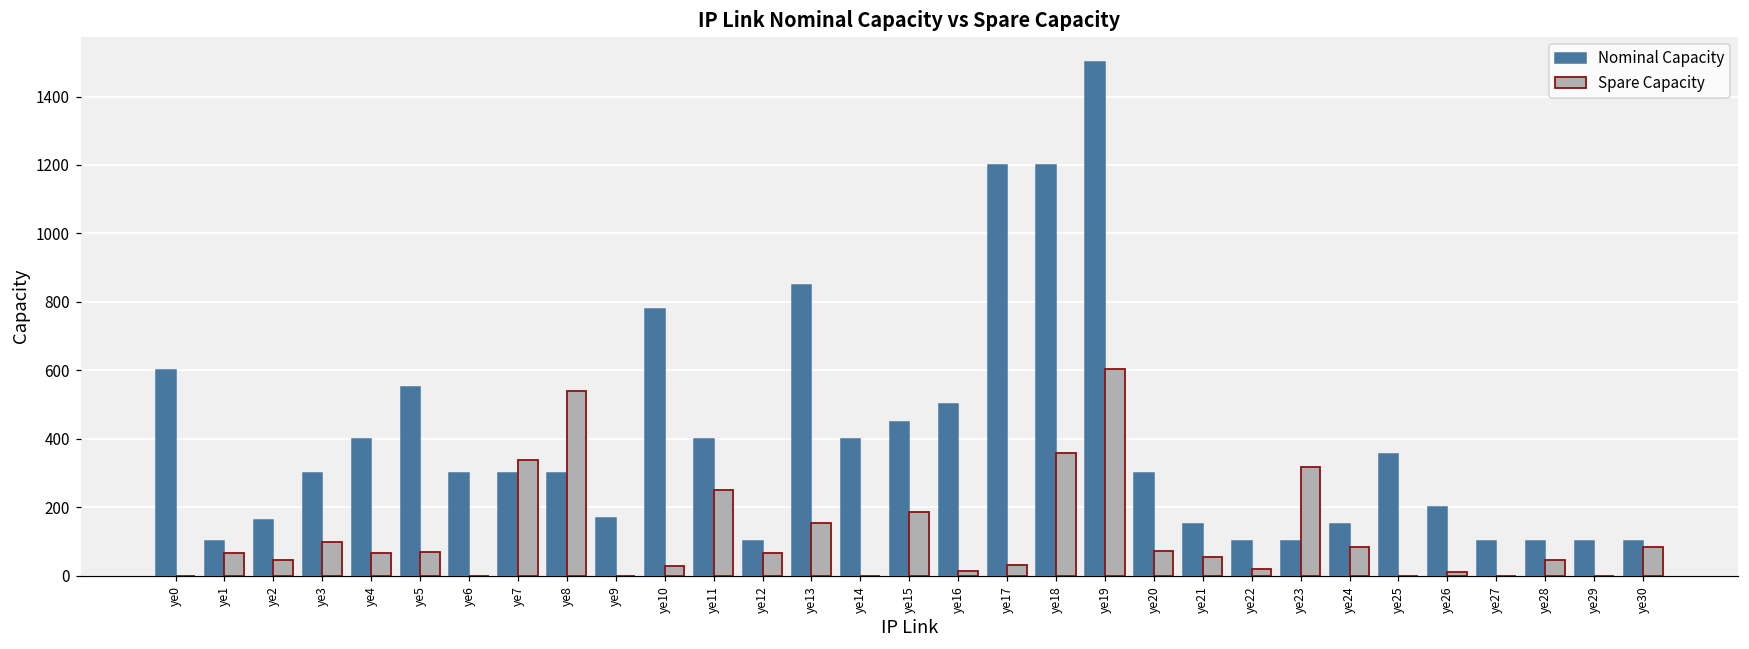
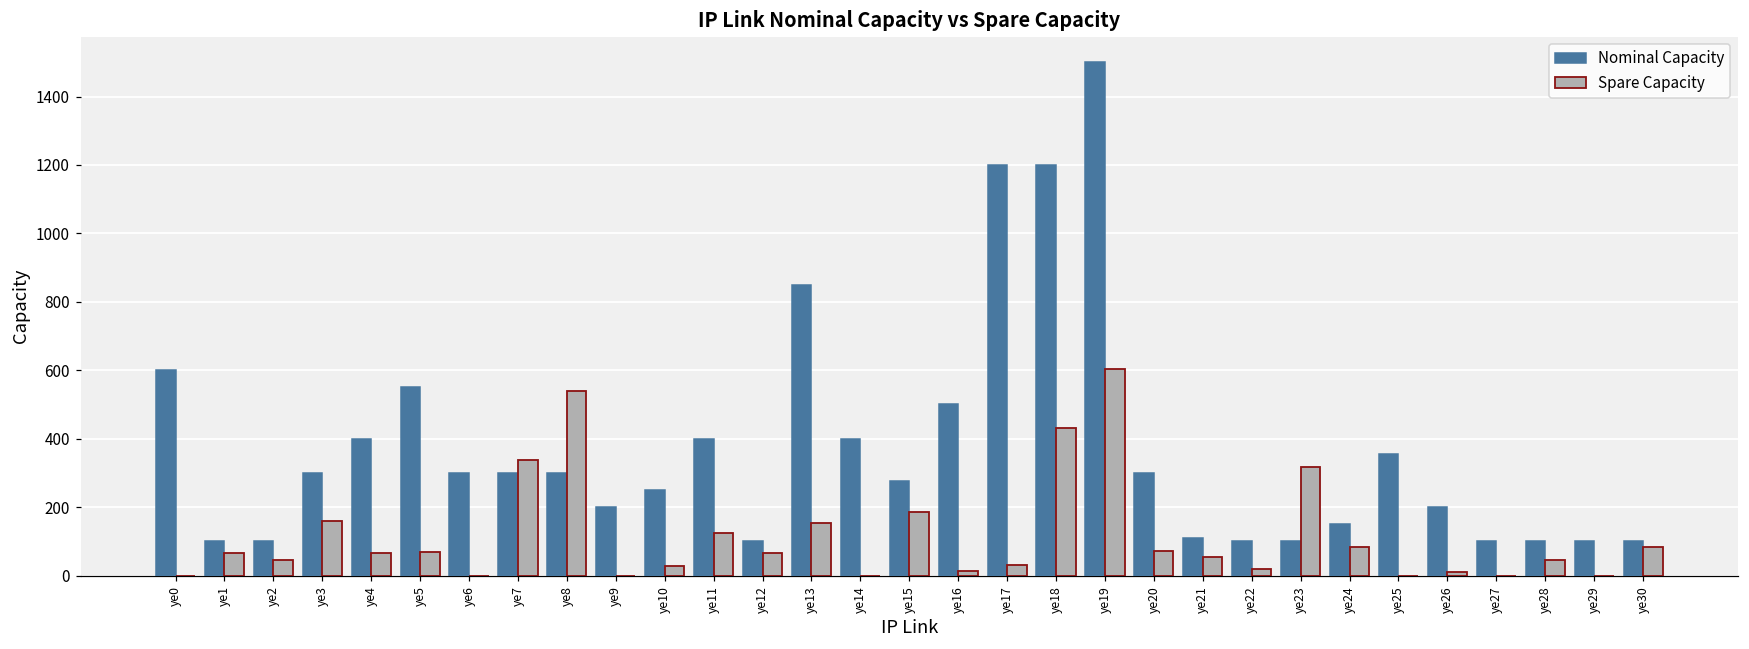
  {
    "Nominal Capacity": {
      "ye0": 600,
      "ye1": 100,
-     "ye2": 160,
+     "ye2": 100,
      "ye3": 300,
      "ye4": 400,
      "ye5": 550,
      "ye6": 300,
      "ye7": 300,
      "ye8": 300,
-     "ye9": 170,
-     "ye10": 780,
+     "ye9": 200,
+     "ye10": 250,
      "ye11": 400,
      "ye12": 100,
      "ye13": 850,
      "ye14": 400,
-     "ye15": 450,
+     "ye15": 280,
      "ye16": 500,
      "ye17": 1200,
      "ye18": 1200,
      "ye19": 1500,
      "ye20": 300,
-     "ye21": 150,
+     "ye21": 110,
      "ye22": 100,
      "ye23": 100,
      "ye24": 150,
      "ye25": 350,
      "ye26": 200,
      "ye27": 100,
      "ye28": 100,
      "ye29": 100,
      "ye30": 100
    },
    "Spare Capacity": {
      "ye0": 0,
      "ye1": 70,
      "ye2": 40,
-     "ye3": 100,
+     "ye3": 160,
      "ye4": 70,
      "ye5": 70,
      "ye6": 0,
      "ye7": 340,
      "ye8": 540,
      "ye9": 0,
      "ye10": 30,
-     "ye11": 250,
+     "ye11": 120,
      "ye12": 60,
      "ye13": 150,
      "ye14": 0,
      "ye15": 180,
      "ye16": 10,
      "ye17": 30,
-     "ye18": 360,
+     "ye18": 430,
      "ye19": 600,
      "ye20": 70,
      "ye21": 50,
      "ye22": 20,
      "ye23": 320,
      "ye24": 80,
      "ye25": 0,
      "ye26": 10,
      "ye27": 0,
      "ye28": 50,
      "ye29": 0,
      "ye30": 80
    }
  }
